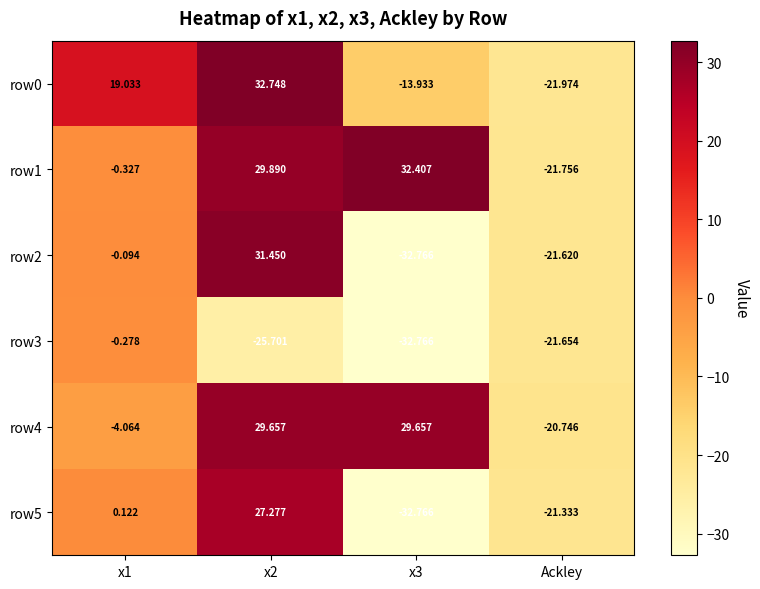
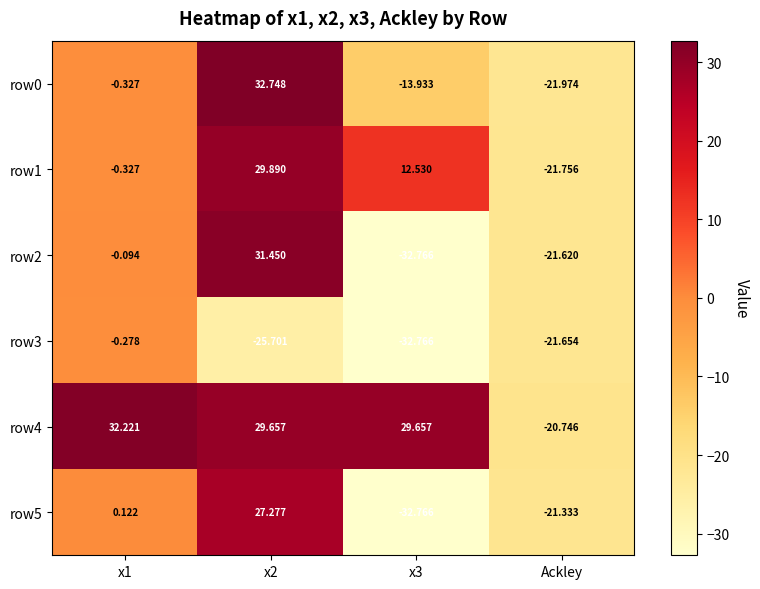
  {
    "row0": {
-     "x1": 19.033,
+     "x1": -0.327,
      "x2": 32.748,
      "x3": -13.933,
      "Ackley": -21.974
    },
    "row1": {
      "x1": -0.327,
      "x2": 29.890,
-     "x3": 32.407,
+     "x3": 12.530,
      "Ackley": -21.756
    },
    "row2": {
      "x1": -0.094,
      "x2": 31.450,
      "x3": -32.766,
      "Ackley": -21.620
    },
    "row3": {
      "x1": -0.278,
      "x2": -25.701,
      "x3": -32.766,
      "Ackley": -21.654
    },
    "row4": {
-     "x1": -4.064,
+     "x1": 32.221,
      "x2": 29.657,
      "x3": 29.657,
      "Ackley": -20.746
    },
    "row5": {
      "x1": 0.122,
      "x2": 27.277,
      "x3": -32.766,
      "Ackley": -21.333
    }
  }
